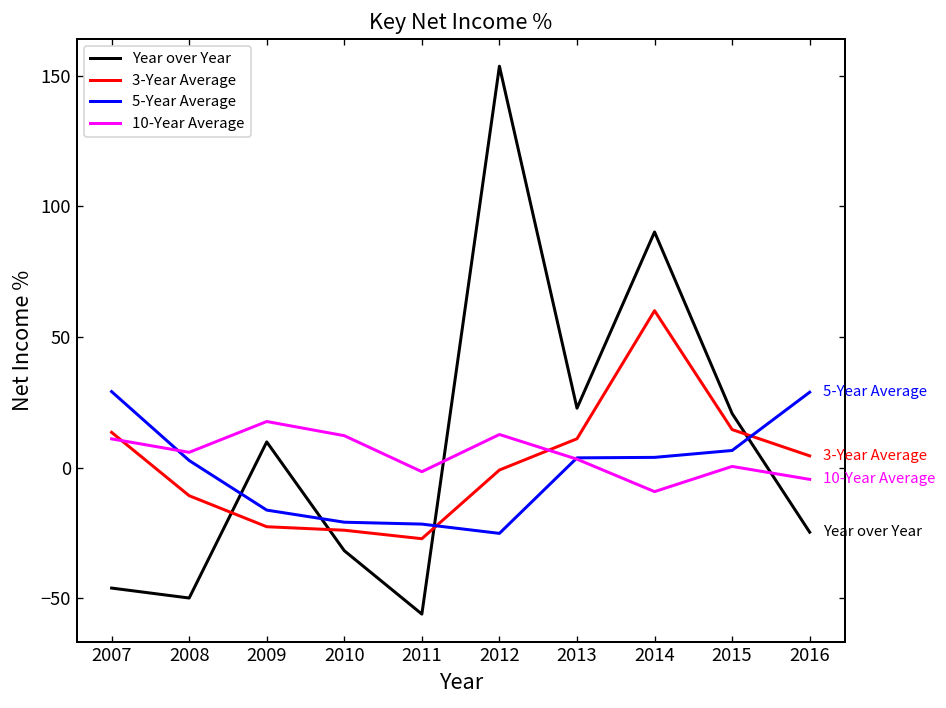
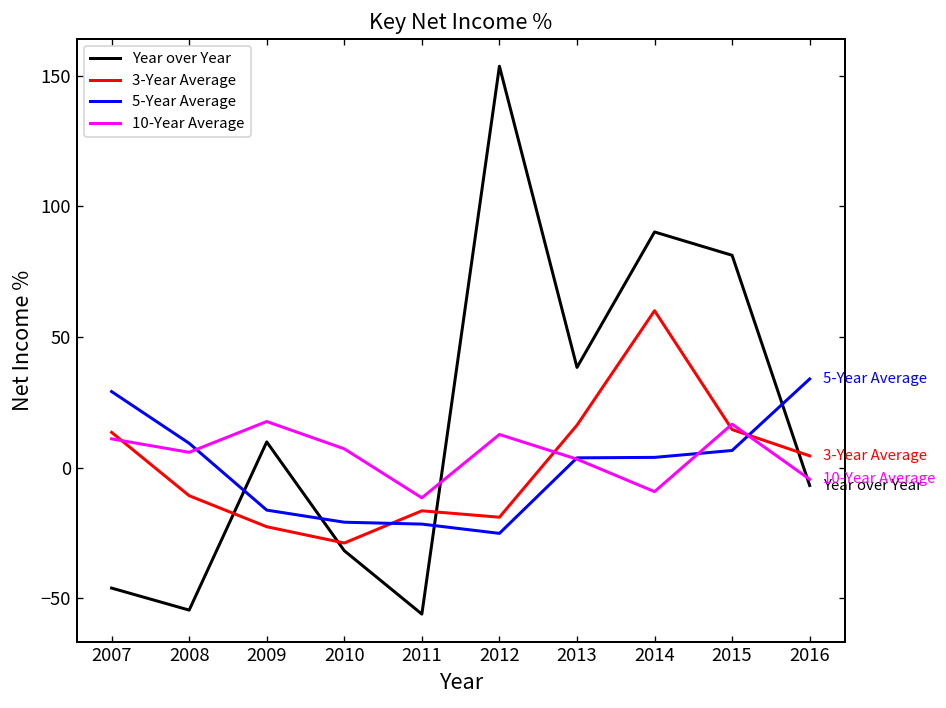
  {
    "Year over Year": {
      "2007": -46,
-     "2008": -50,
+     "2008": -54,
      "2009": 10,
      "2010": -32,
      "2011": -56,
      "2012": 154,
-     "2013": 23,
+     "2013": 38,
      "2014": 90,
-     "2015": 21,
-     "2016": -25
+     "2015": 81,
+     "2016": -7
    },
    "3-Year Average": {
      "2007": 14,
      "2008": -11,
      "2009": -23,
-     "2010": -24,
-     "2011": -27,
-     "2012": -1,
-     "2013": 11,
+     "2010": -29,
+     "2011": -16,
+     "2012": -19,
+     "2013": 16,
      "2014": 60,
      "2015": 15
    },
    "5-Year Average": {
      "2007": 29,
-     "2008": 3,
+     "2008": 9,
      "2009": -16,
      "2010": -21,
      "2011": -22,
      "2012": -25,
      "2014": 4,
      "2015": 7,
-     "2016": 29
+     "2016": 34
    },
    "10-Year Average": {
      "2007": 11,
      "2008": 6,
      "2009": 18,
-     "2010": 12,
-     "2011": -2,
+     "2010": 7,
+     "2011": -12,
      "2012": 13,
      "2014": -9,
-     "2015": 1
+     "2015": 17
    }
  }
